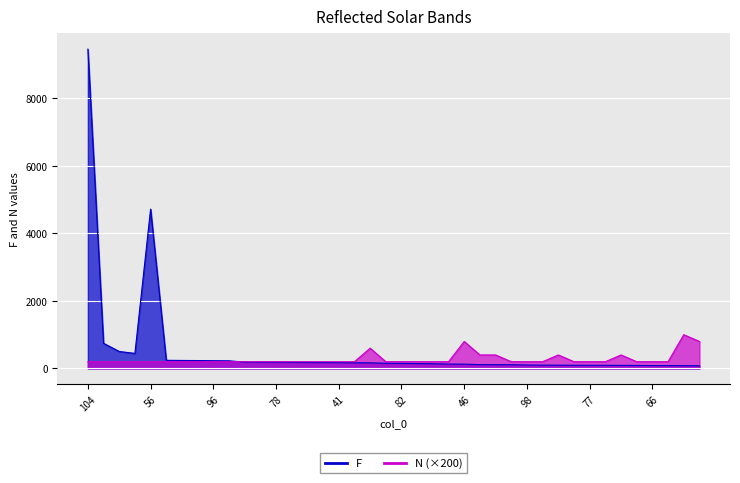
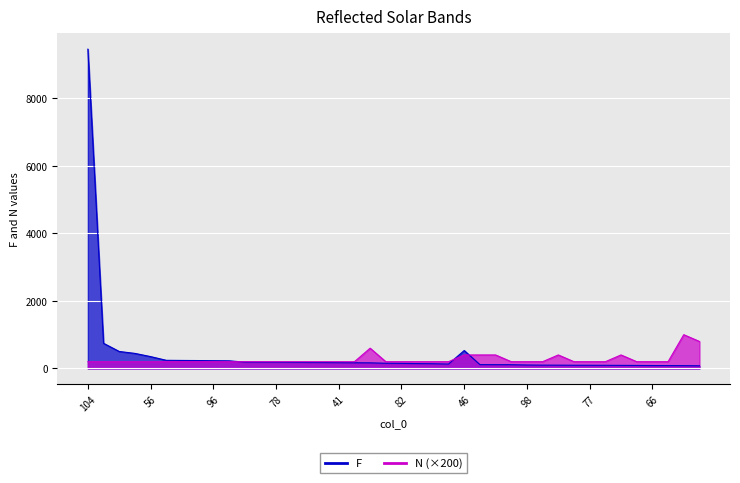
  {
    "F": {
      "104": 9500,
-     "56": 4700,
-     "46": 100,
+     "56": 400,
+     "46": 500,
      "98": 100,
      "77": 100,
      "66": 100
    },
    "N (×200)": {
      "104": 200,
      "56": 200,
-     "46": 800,
+     "46": 400,
      "98": 200,
      "77": 200,
      "66": 200
    }
  }
